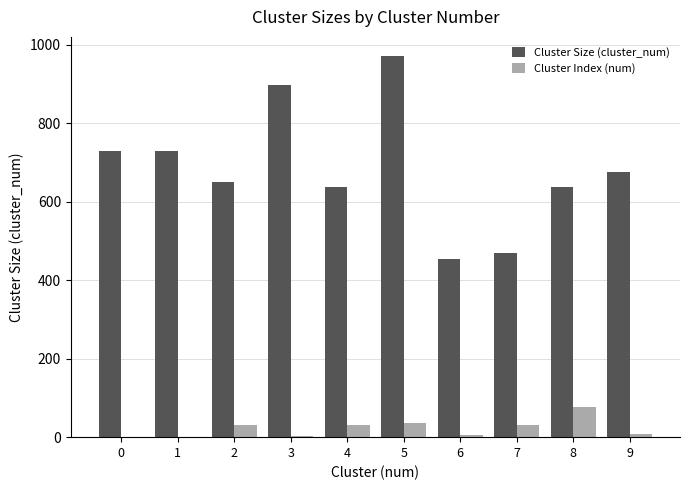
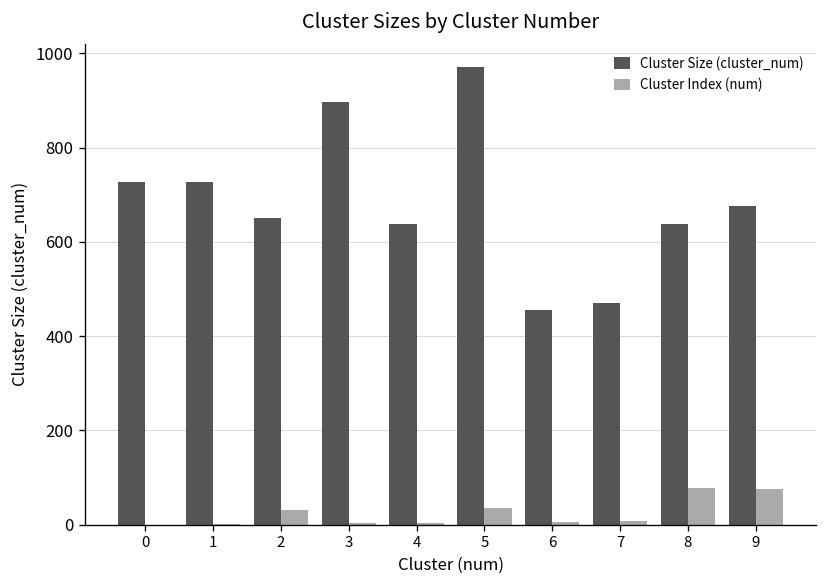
  {
    "Cluster Size (cluster_num)": {
      "0": 730,
      "1": 730,
      "2": 650,
      "3": 900,
      "4": 640,
      "5": 970,
      "6": 460,
      "7": 470,
      "8": 640,
      "9": 680
    },
    "Cluster Index (num)": {
      "0": 0,
      "2": 30,
-     "4": 30,
+     "4": 0,
      "5": 40,
-     "7": 30,
+     "7": 10,
      "8": 80,
-     "9": 10
+     "9": 80
    }
  }
